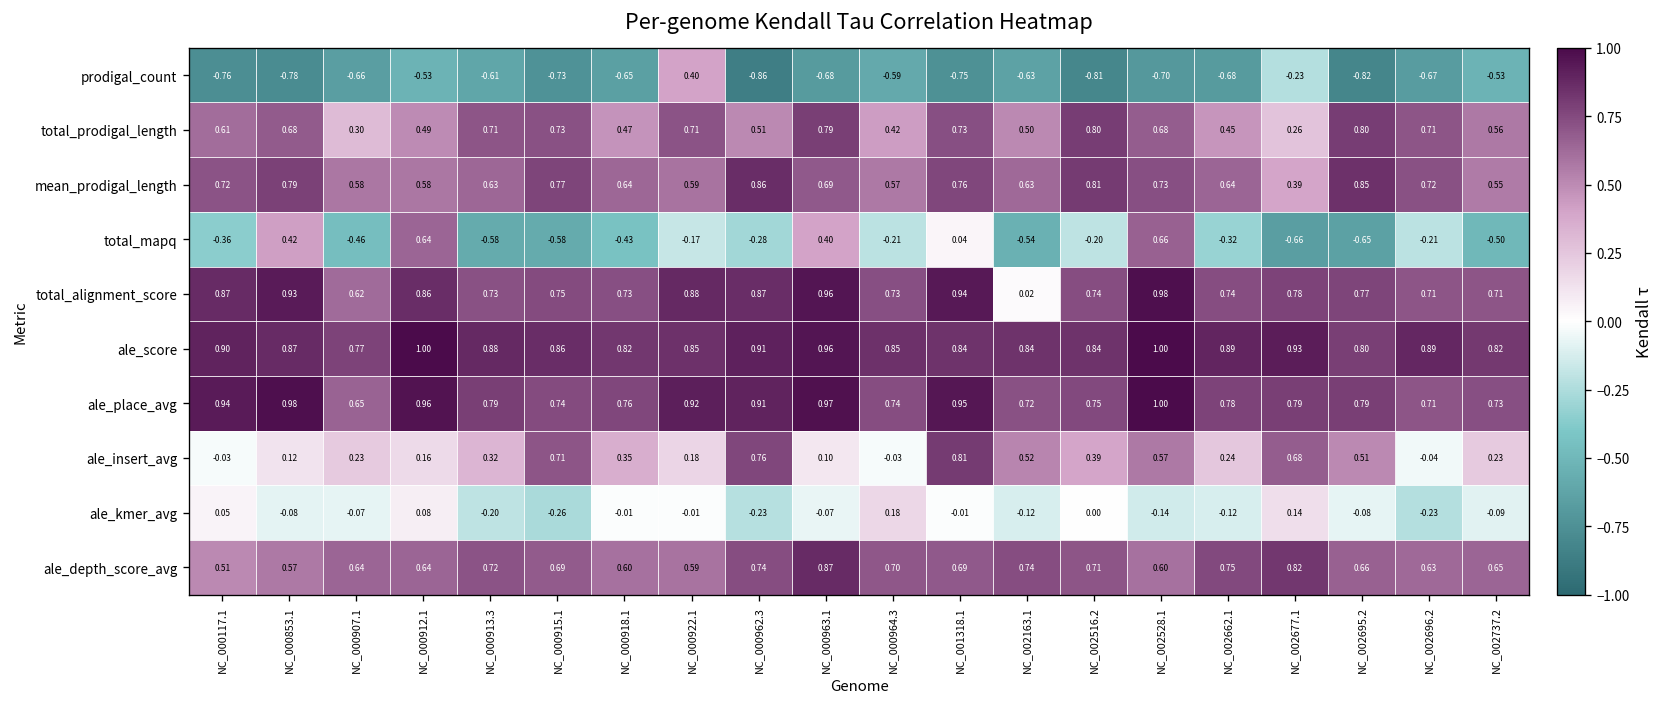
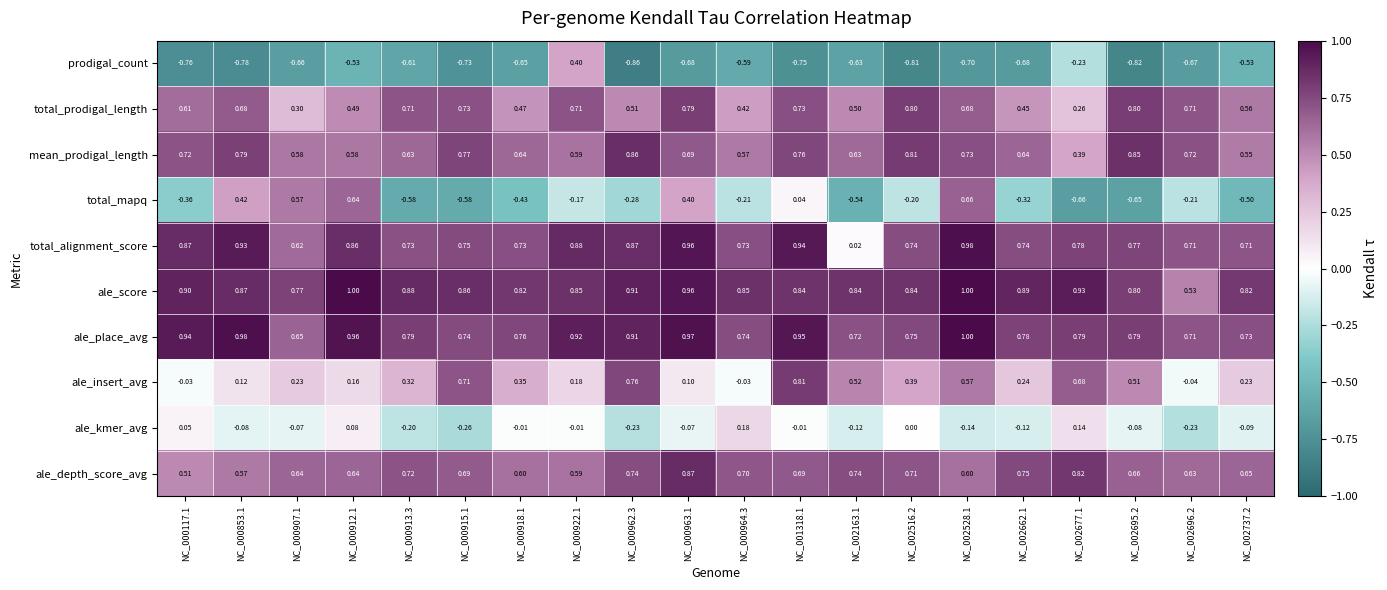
  {
    "prodigal_count": {
      "NC_000117.1": -0.76,
      "NC_000853.1": -0.78,
      "NC_000907.1": -0.66,
      "NC_000912.1": -0.53,
      "NC_000913.3": -0.61,
      "NC_000915.1": -0.73,
      "NC_000918.1": -0.65,
      "NC_000922.1": 0.40,
      "NC_000962.3": -0.86,
      "NC_000963.1": -0.68,
      "NC_000964.3": -0.59,
      "NC_001318.1": -0.75,
      "NC_002163.1": -0.63,
      "NC_002516.2": -0.81,
      "NC_002528.1": -0.70,
      "NC_002662.1": -0.68,
      "NC_002677.1": -0.23,
      "NC_002695.2": -0.82,
      "NC_002696.2": -0.67,
      "NC_002737.2": -0.53
    },
    "total_prodigal_length": {
      "NC_000117.1": 0.61,
      "NC_000853.1": 0.68,
      "NC_000907.1": 0.30,
      "NC_000912.1": 0.49,
      "NC_000913.3": 0.71,
      "NC_000915.1": 0.73,
      "NC_000918.1": 0.47,
      "NC_000922.1": 0.71,
      "NC_000962.3": 0.51,
      "NC_000963.1": 0.79,
      "NC_000964.3": 0.42,
      "NC_001318.1": 0.73,
      "NC_002163.1": 0.50,
      "NC_002516.2": 0.80,
      "NC_002528.1": 0.68,
      "NC_002662.1": 0.45,
      "NC_002677.1": 0.26,
      "NC_002695.2": 0.80,
      "NC_002696.2": 0.71,
      "NC_002737.2": 0.56
    },
    "mean_prodigal_length": {
      "NC_000117.1": 0.72,
      "NC_000853.1": 0.79,
      "NC_000907.1": 0.58,
      "NC_000912.1": 0.58,
      "NC_000913.3": 0.63,
      "NC_000915.1": 0.77,
      "NC_000918.1": 0.64,
      "NC_000922.1": 0.59,
      "NC_000962.3": 0.86,
      "NC_000963.1": 0.69,
      "NC_000964.3": 0.57,
      "NC_001318.1": 0.76,
      "NC_002163.1": 0.63,
      "NC_002516.2": 0.81,
      "NC_002528.1": 0.73,
      "NC_002662.1": 0.64,
      "NC_002677.1": 0.39,
      "NC_002695.2": 0.85,
      "NC_002696.2": 0.72,
      "NC_002737.2": 0.55
    },
    "total_mapq": {
      "NC_000117.1": -0.36,
      "NC_000853.1": 0.42,
-     "NC_000907.1": -0.46,
+     "NC_000907.1": 0.57,
      "NC_000912.1": 0.64,
      "NC_000913.3": -0.58,
      "NC_000915.1": -0.58,
      "NC_000918.1": -0.43,
      "NC_000922.1": -0.17,
      "NC_000962.3": -0.28,
      "NC_000963.1": 0.40,
      "NC_000964.3": -0.21,
      "NC_001318.1": 0.04,
      "NC_002163.1": -0.54,
      "NC_002516.2": -0.20,
      "NC_002528.1": 0.66,
      "NC_002662.1": -0.32,
      "NC_002677.1": -0.66,
      "NC_002695.2": -0.65,
      "NC_002696.2": -0.21,
      "NC_002737.2": -0.50
    },
    "total_alignment_score": {
      "NC_000117.1": 0.87,
      "NC_000853.1": 0.93,
      "NC_000907.1": 0.62,
      "NC_000912.1": 0.86,
      "NC_000913.3": 0.73,
      "NC_000915.1": 0.75,
      "NC_000918.1": 0.73,
      "NC_000922.1": 0.88,
      "NC_000962.3": 0.87,
      "NC_000963.1": 0.96,
      "NC_000964.3": 0.73,
      "NC_001318.1": 0.94,
      "NC_002163.1": 0.02,
      "NC_002516.2": 0.74,
      "NC_002528.1": 0.98,
      "NC_002662.1": 0.74,
      "NC_002677.1": 0.78,
      "NC_002695.2": 0.77,
      "NC_002696.2": 0.71,
      "NC_002737.2": 0.71
    },
    "ale_score": {
      "NC_000117.1": 0.90,
      "NC_000853.1": 0.87,
      "NC_000907.1": 0.77,
      "NC_000912.1": 1.00,
      "NC_000913.3": 0.88,
      "NC_000915.1": 0.86,
      "NC_000918.1": 0.82,
      "NC_000922.1": 0.85,
      "NC_000962.3": 0.91,
      "NC_000963.1": 0.96,
      "NC_000964.3": 0.85,
      "NC_001318.1": 0.84,
      "NC_002163.1": 0.84,
      "NC_002516.2": 0.84,
      "NC_002528.1": 1.00,
      "NC_002662.1": 0.89,
      "NC_002677.1": 0.93,
      "NC_002695.2": 0.80,
-     "NC_002696.2": 0.89,
+     "NC_002696.2": 0.53,
      "NC_002737.2": 0.82
    },
    "ale_place_avg": {
      "NC_000117.1": 0.94,
      "NC_000853.1": 0.98,
      "NC_000907.1": 0.65,
      "NC_000912.1": 0.96,
      "NC_000913.3": 0.79,
      "NC_000915.1": 0.74,
      "NC_000918.1": 0.76,
      "NC_000922.1": 0.92,
      "NC_000962.3": 0.91,
      "NC_000963.1": 0.97,
      "NC_000964.3": 0.74,
      "NC_001318.1": 0.95,
      "NC_002163.1": 0.72,
      "NC_002516.2": 0.75,
      "NC_002528.1": 1.00,
      "NC_002662.1": 0.78,
      "NC_002677.1": 0.79,
      "NC_002695.2": 0.79,
      "NC_002696.2": 0.71,
      "NC_002737.2": 0.73
    },
    "ale_insert_avg": {
      "NC_000117.1": -0.03,
      "NC_000853.1": 0.12,
      "NC_000907.1": 0.23,
      "NC_000912.1": 0.16,
      "NC_000913.3": 0.32,
      "NC_000915.1": 0.71,
      "NC_000918.1": 0.35,
      "NC_000922.1": 0.18,
      "NC_000962.3": 0.76,
      "NC_000963.1": 0.10,
      "NC_000964.3": -0.03,
      "NC_001318.1": 0.81,
      "NC_002163.1": 0.52,
      "NC_002516.2": 0.39,
      "NC_002528.1": 0.57,
      "NC_002662.1": 0.24,
      "NC_002677.1": 0.68,
      "NC_002695.2": 0.51,
      "NC_002696.2": -0.04,
      "NC_002737.2": 0.23
    },
    "ale_kmer_avg": {
      "NC_000117.1": 0.05,
      "NC_000853.1": -0.08,
      "NC_000907.1": -0.07,
      "NC_000912.1": 0.08,
      "NC_000913.3": -0.20,
      "NC_000915.1": -0.26,
      "NC_000918.1": -0.01,
      "NC_000922.1": -0.01,
      "NC_000962.3": -0.23,
      "NC_000963.1": -0.07,
      "NC_000964.3": 0.18,
      "NC_001318.1": -0.01,
      "NC_002163.1": -0.12,
      "NC_002516.2": 0.00,
      "NC_002528.1": -0.14,
      "NC_002662.1": -0.12,
      "NC_002677.1": 0.14,
      "NC_002695.2": -0.08,
      "NC_002696.2": -0.23,
      "NC_002737.2": -0.09
    },
    "ale_depth_score_avg": {
      "NC_000117.1": 0.51,
      "NC_000853.1": 0.57,
      "NC_000907.1": 0.64,
      "NC_000912.1": 0.64,
      "NC_000913.3": 0.72,
      "NC_000915.1": 0.69,
      "NC_000918.1": 0.60,
      "NC_000922.1": 0.59,
      "NC_000962.3": 0.74,
      "NC_000963.1": 0.87,
      "NC_000964.3": 0.70,
      "NC_001318.1": 0.69,
      "NC_002163.1": 0.74,
      "NC_002516.2": 0.71,
      "NC_002528.1": 0.60,
      "NC_002662.1": 0.75,
      "NC_002677.1": 0.82,
      "NC_002695.2": 0.66,
      "NC_002696.2": 0.63,
      "NC_002737.2": 0.65
    }
  }
